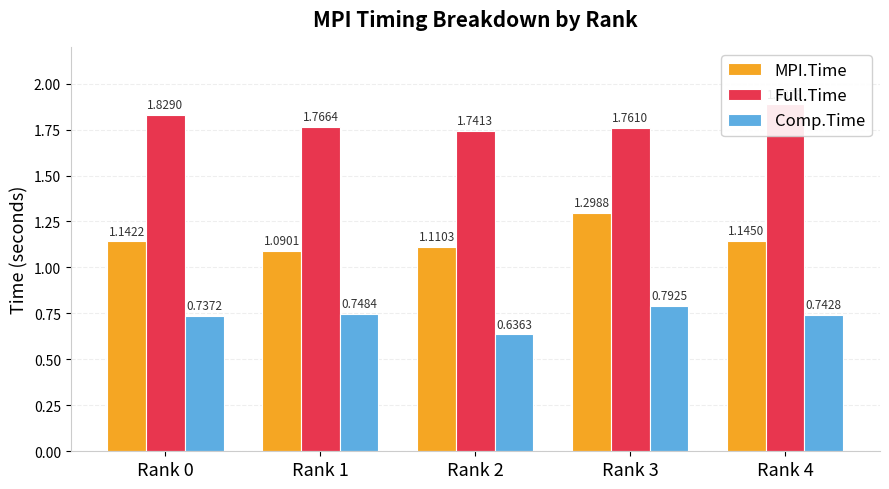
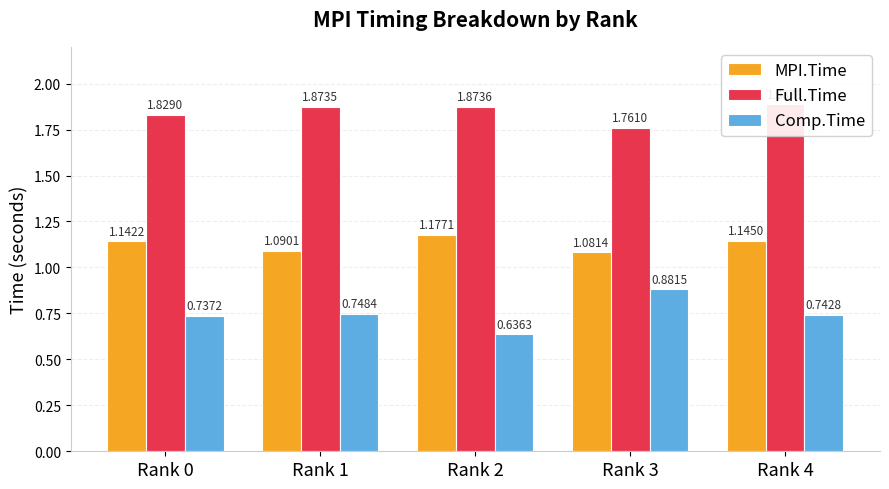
  {
    "MPI.Time": {
      "Rank 0": 1.1422,
      "Rank 1": 1.0901,
-     "Rank 2": 1.1103,
-     "Rank 3": 1.2988,
+     "Rank 2": 1.1771,
+     "Rank 3": 1.0814,
      "Rank 4": 1.1450
    },
    "Full.Time": {
      "Rank 0": 1.8290,
-     "Rank 1": 1.7664,
-     "Rank 2": 1.7413,
+     "Rank 1": 1.8735,
+     "Rank 2": 1.8736,
      "Rank 3": 1.7610
    },
    "Comp.Time": {
      "Rank 0": 0.7372,
      "Rank 1": 0.7484,
      "Rank 2": 0.6363,
-     "Rank 3": 0.7925,
+     "Rank 3": 0.8815,
      "Rank 4": 0.7428
    }
  }
